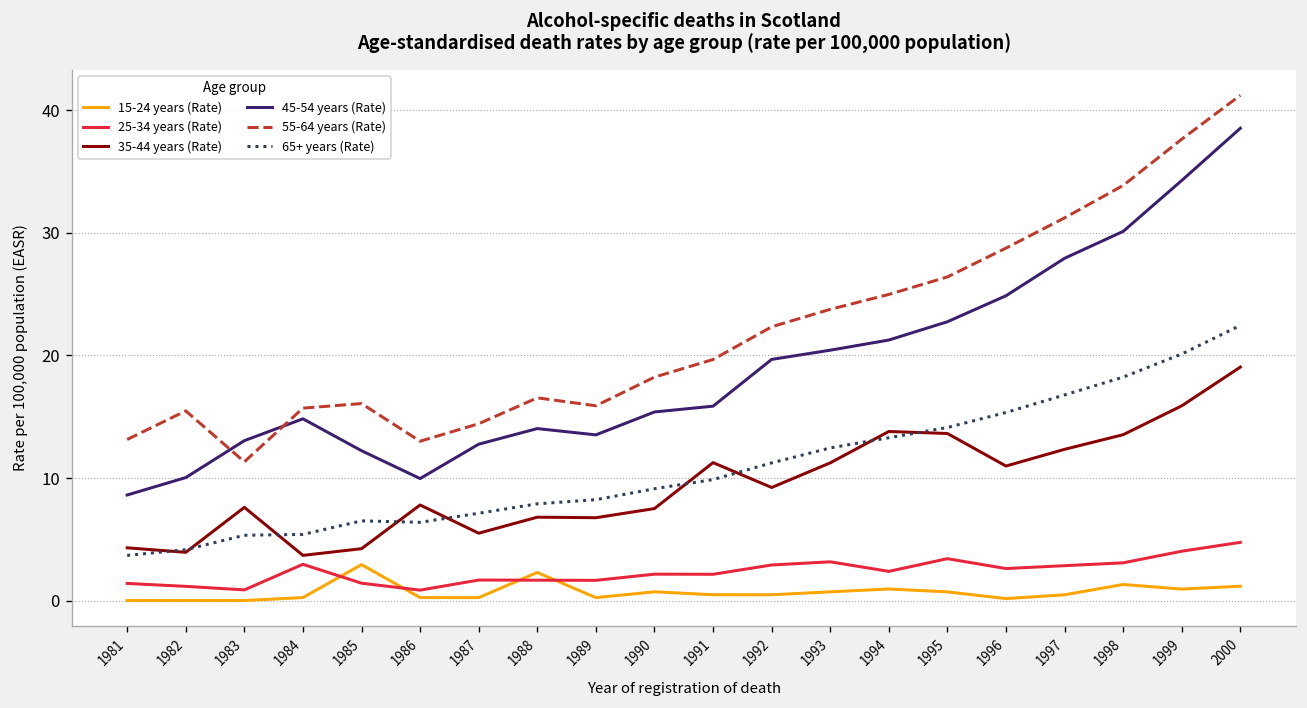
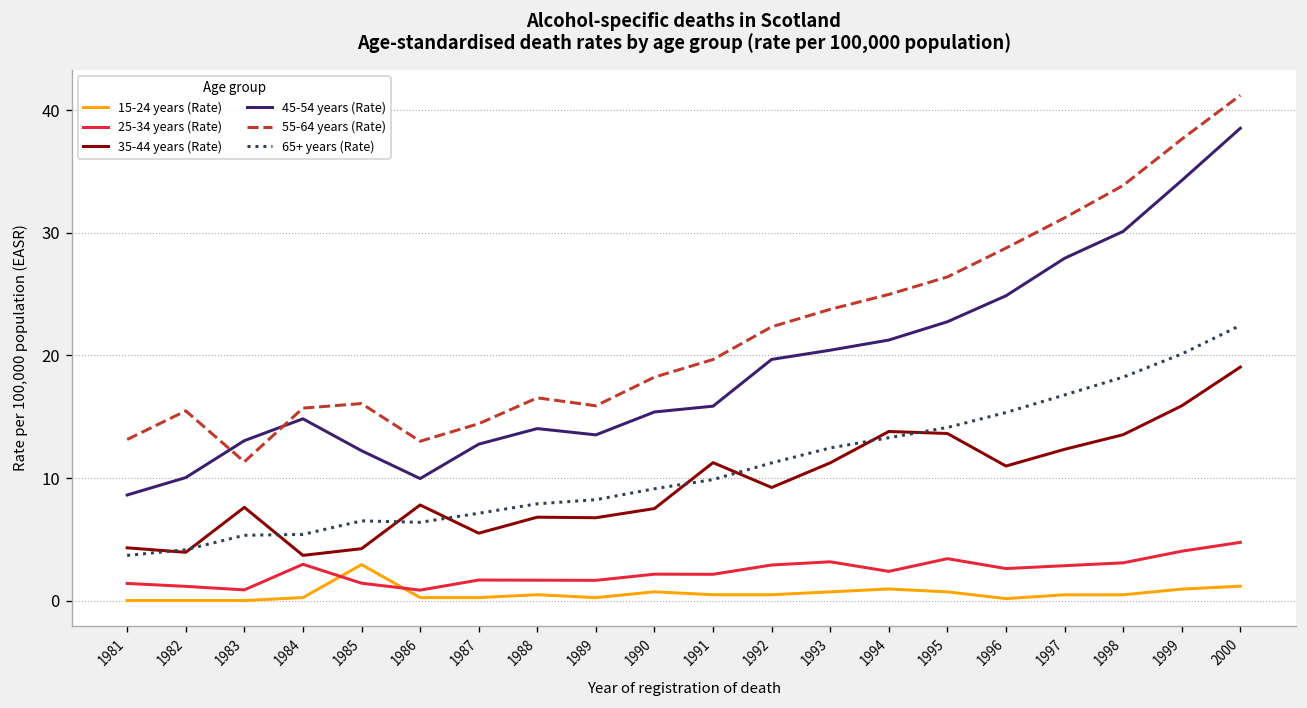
  {
    "15-24 years (Rate)": {
      "1981": 0.0,
      "1982": 0.0,
      "1983": 0.0,
      "1984": 0.2,
      "1985": 2.9,
      "1986": 0.2,
      "1987": 0.2,
-     "1988": 2.3,
+     "1988": 0.5,
      "1989": 0.2,
      "1990": 0.7,
      "1991": 0.5,
      "1992": 0.5,
      "1993": 0.7,
      "1994": 0.9,
      "1995": 0.7,
      "1996": 0.2,
      "1997": 0.5,
-     "1998": 1.3,
+     "1998": 0.5,
      "1999": 0.9,
      "2000": 1.2
    },
    "35-44 years (Rate)": {
      "1981": 4.3,
      "1983": 7.6,
      "1984": 3.7,
      "1985": 4.2,
      "1986": 7.8,
      "1987": 5.5,
      "1988": 6.8,
      "1989": 6.8,
      "1990": 7.5,
      "1991": 11.3,
      "1992": 9.2,
      "1993": 11.2,
      "1994": 13.8,
      "1995": 13.6,
      "1996": 11.0,
      "1997": 12.3,
      "1998": 13.5,
      "1999": 15.9,
      "2000": 19.1
    }
  }
